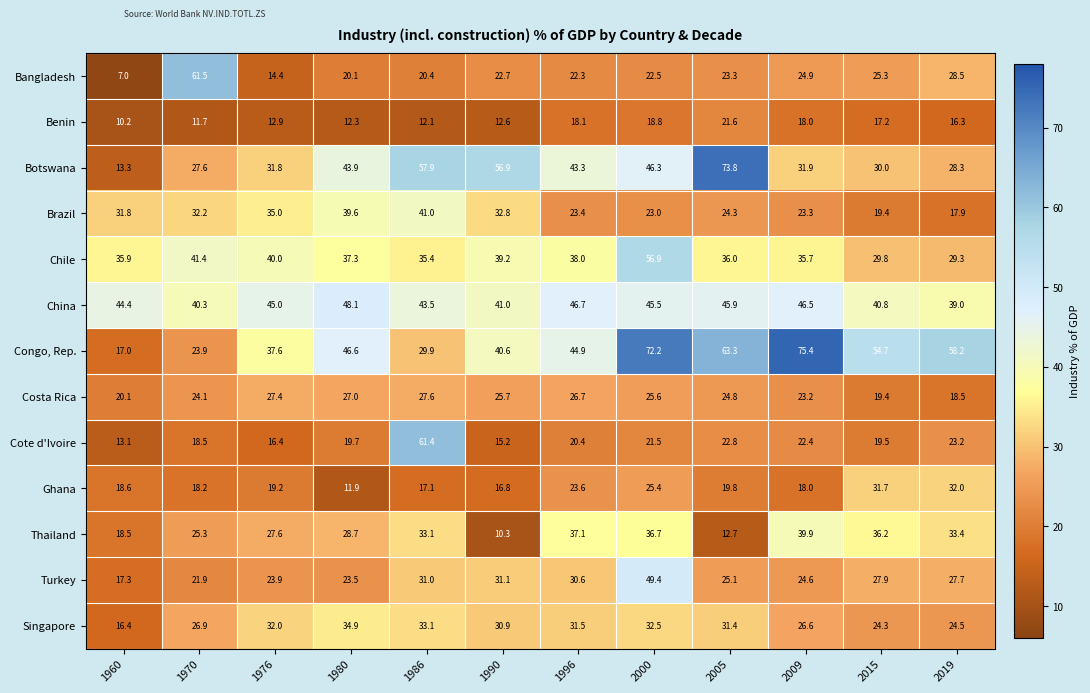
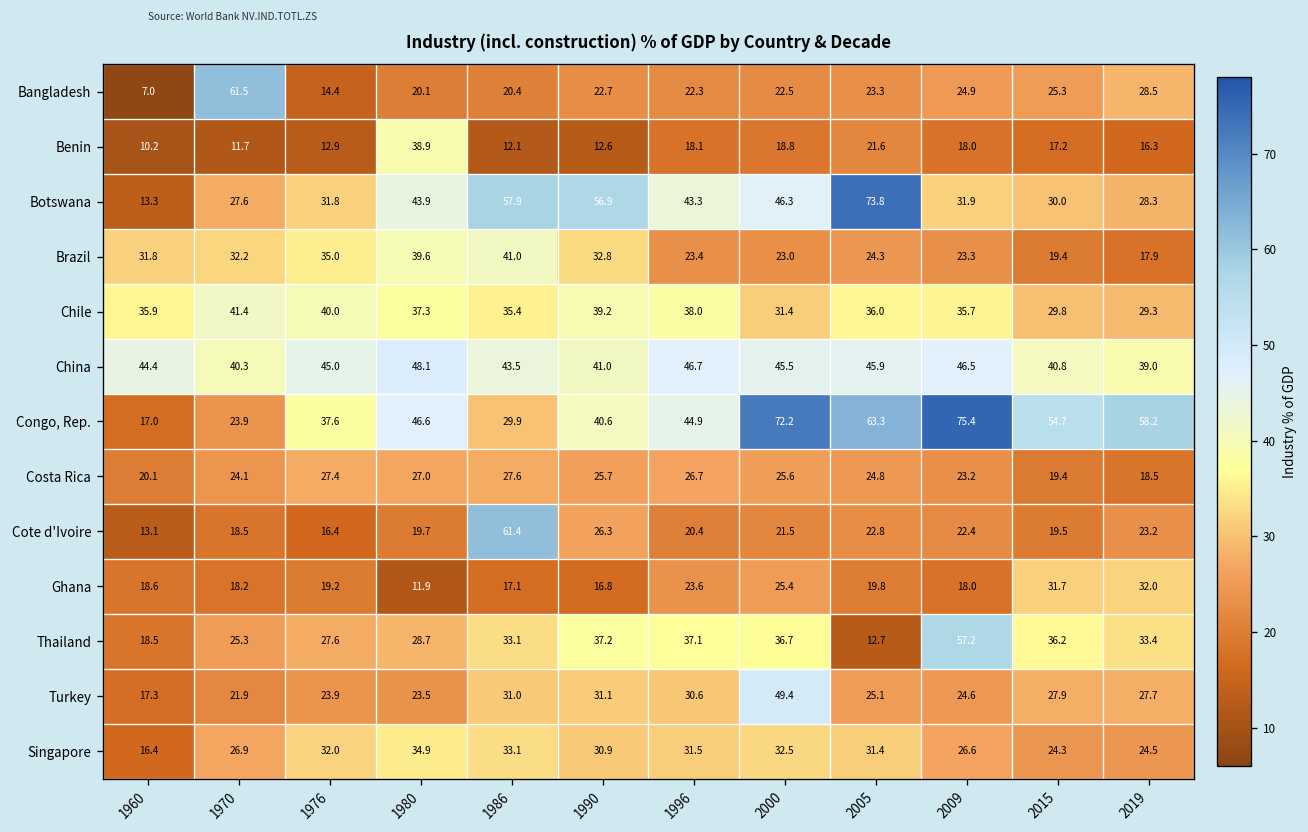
  {
    "Bangladesh": {
      "1960": 7.0,
      "1970": 61.5,
      "1976": 14.4,
      "1980": 20.1,
      "1986": 20.4,
      "1990": 22.7,
      "1996": 22.3,
      "2000": 22.5,
      "2005": 23.3,
      "2009": 24.9,
      "2015": 25.3,
      "2019": 28.5
    },
    "Benin": {
      "1960": 10.2,
      "1970": 11.7,
      "1976": 12.9,
-     "1980": 12.3,
+     "1980": 38.9,
      "1986": 12.1,
      "1990": 12.6,
      "1996": 18.1,
      "2000": 18.8,
      "2005": 21.6,
      "2009": 18.0,
      "2015": 17.2,
      "2019": 16.3
    },
    "Botswana": {
      "1960": 13.3,
      "1970": 27.6,
      "1976": 31.8,
      "1980": 43.9,
      "1986": 57.9,
      "1990": 56.9,
      "1996": 43.3,
      "2000": 46.3,
      "2005": 73.8,
      "2009": 31.9,
      "2015": 30.0,
      "2019": 28.3
    },
    "Brazil": {
      "1960": 31.8,
      "1970": 32.2,
      "1976": 35.0,
      "1980": 39.6,
      "1986": 41.0,
      "1990": 32.8,
      "1996": 23.4,
      "2000": 23.0,
      "2005": 24.3,
      "2009": 23.3,
      "2015": 19.4,
      "2019": 17.9
    },
    "Chile": {
      "1960": 35.9,
      "1970": 41.4,
      "1976": 40.0,
      "1980": 37.3,
      "1986": 35.4,
      "1990": 39.2,
      "1996": 38.0,
-     "2000": 56.9,
+     "2000": 31.4,
      "2005": 36.0,
      "2009": 35.7,
      "2015": 29.8,
      "2019": 29.3
    },
    "China": {
      "1960": 44.4,
      "1970": 40.3,
      "1976": 45.0,
      "1980": 48.1,
      "1986": 43.5,
      "1990": 41.0,
      "1996": 46.7,
      "2000": 45.5,
      "2005": 45.9,
      "2009": 46.5,
      "2015": 40.8,
      "2019": 39.0
    },
    "Congo, Rep.": {
      "1960": 17.0,
      "1970": 23.9,
      "1976": 37.6,
      "1980": 46.6,
      "1986": 29.9,
      "1990": 40.6,
      "1996": 44.9,
      "2000": 72.2,
      "2005": 63.3,
      "2009": 75.4,
      "2015": 54.7,
      "2019": 58.2
    },
    "Costa Rica": {
      "1960": 20.1,
      "1970": 24.1,
      "1976": 27.4,
      "1980": 27.0,
      "1986": 27.6,
      "1990": 25.7,
      "1996": 26.7,
      "2000": 25.6,
      "2005": 24.8,
      "2009": 23.2,
      "2015": 19.4,
      "2019": 18.5
    },
    "Cote d'Ivoire": {
      "1960": 13.1,
      "1970": 18.5,
      "1976": 16.4,
      "1980": 19.7,
      "1986": 61.4,
-     "1990": 15.2,
+     "1990": 26.3,
      "1996": 20.4,
      "2000": 21.5,
      "2005": 22.8,
      "2009": 22.4,
      "2015": 19.5,
      "2019": 23.2
    },
    "Ghana": {
      "1960": 18.6,
      "1970": 18.2,
      "1976": 19.2,
      "1980": 11.9,
      "1986": 17.1,
      "1990": 16.8,
      "1996": 23.6,
      "2000": 25.4,
      "2005": 19.8,
      "2009": 18.0,
      "2015": 31.7,
      "2019": 32.0
    },
    "Thailand": {
      "1960": 18.5,
      "1970": 25.3,
      "1976": 27.6,
      "1980": 28.7,
      "1986": 33.1,
-     "1990": 10.3,
+     "1990": 37.2,
      "1996": 37.1,
      "2000": 36.7,
      "2005": 12.7,
-     "2009": 39.9,
+     "2009": 57.2,
      "2015": 36.2,
      "2019": 33.4
    },
    "Turkey": {
      "1960": 17.3,
      "1970": 21.9,
      "1976": 23.9,
      "1980": 23.5,
      "1986": 31.0,
      "1990": 31.1,
      "1996": 30.6,
      "2000": 49.4,
      "2005": 25.1,
      "2009": 24.6,
      "2015": 27.9,
      "2019": 27.7
    },
    "Singapore": {
      "1960": 16.4,
      "1970": 26.9,
      "1976": 32.0,
      "1980": 34.9,
      "1986": 33.1,
      "1990": 30.9,
      "1996": 31.5,
      "2000": 32.5,
      "2005": 31.4,
      "2009": 26.6,
      "2015": 24.3,
      "2019": 24.5
    }
  }
